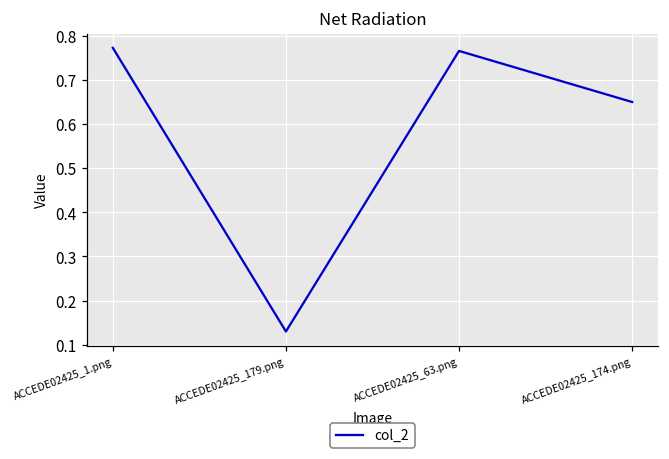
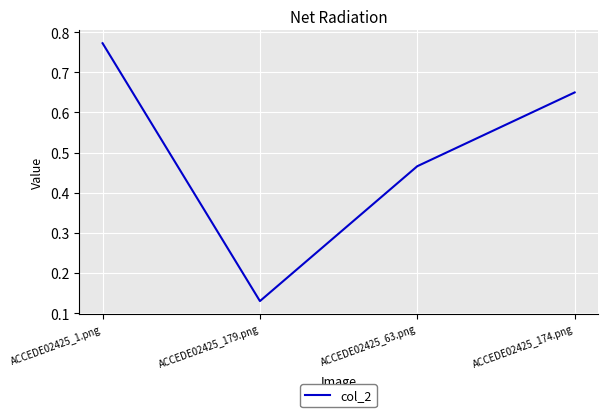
  {
    "ACCEDE02425_1.png": 0.77,
    "ACCEDE02425_179.png": 0.13,
-   "ACCEDE02425_63.png": 0.77,
+   "ACCEDE02425_63.png": 0.47,
    "ACCEDE02425_174.png": 0.65
  }
